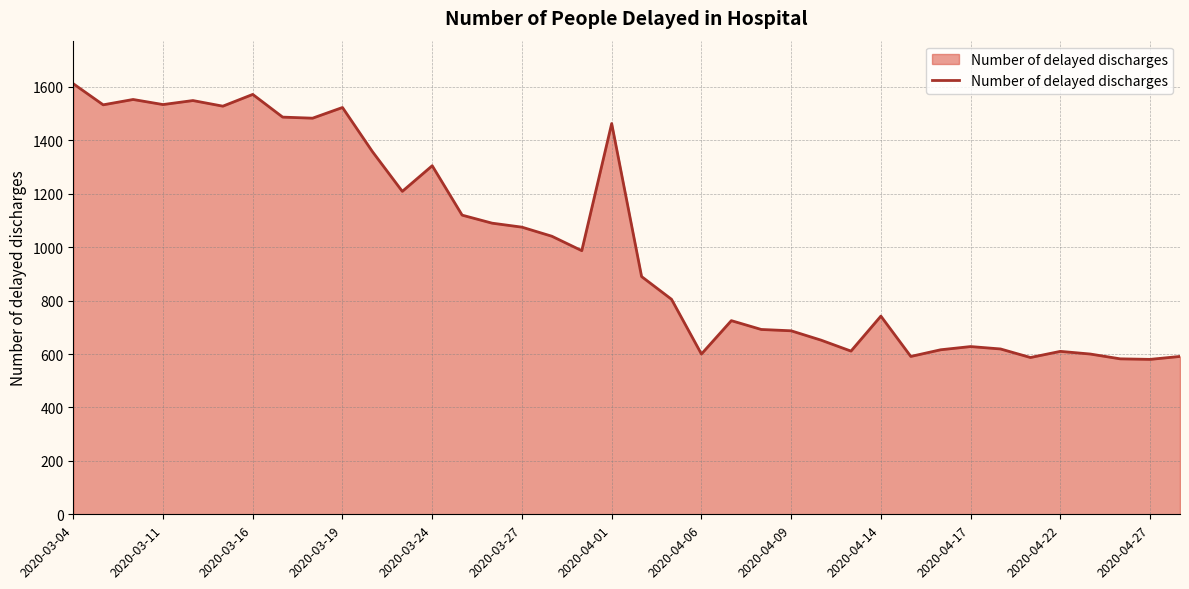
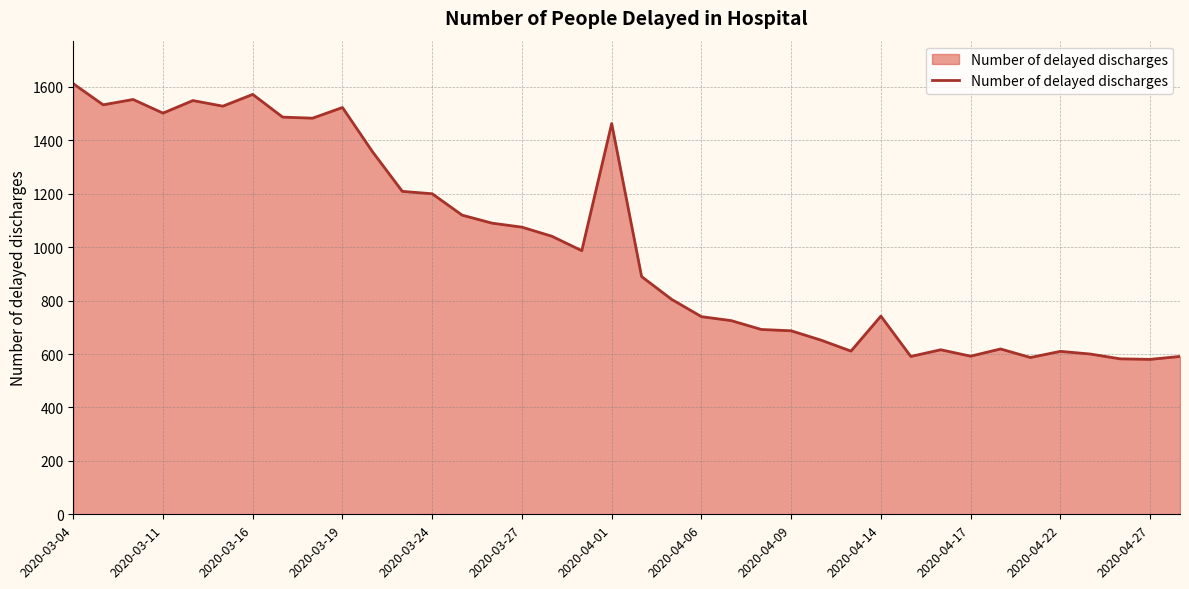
  {
    "2020-03-04": 1610,
-   "2020-03-11": 1530,
+   "2020-03-11": 1500,
    "2020-03-16": 1570,
    "2020-03-19": 1520,
-   "2020-03-24": 1310,
+   "2020-03-24": 1200,
    "2020-03-27": 1080,
    "2020-04-01": 1460,
-   "2020-04-06": 600,
+   "2020-04-06": 740,
    "2020-04-09": 690,
    "2020-04-14": 740,
-   "2020-04-17": 630,
+   "2020-04-17": 590,
    "2020-04-22": 610,
    "2020-04-27": 580
  }
